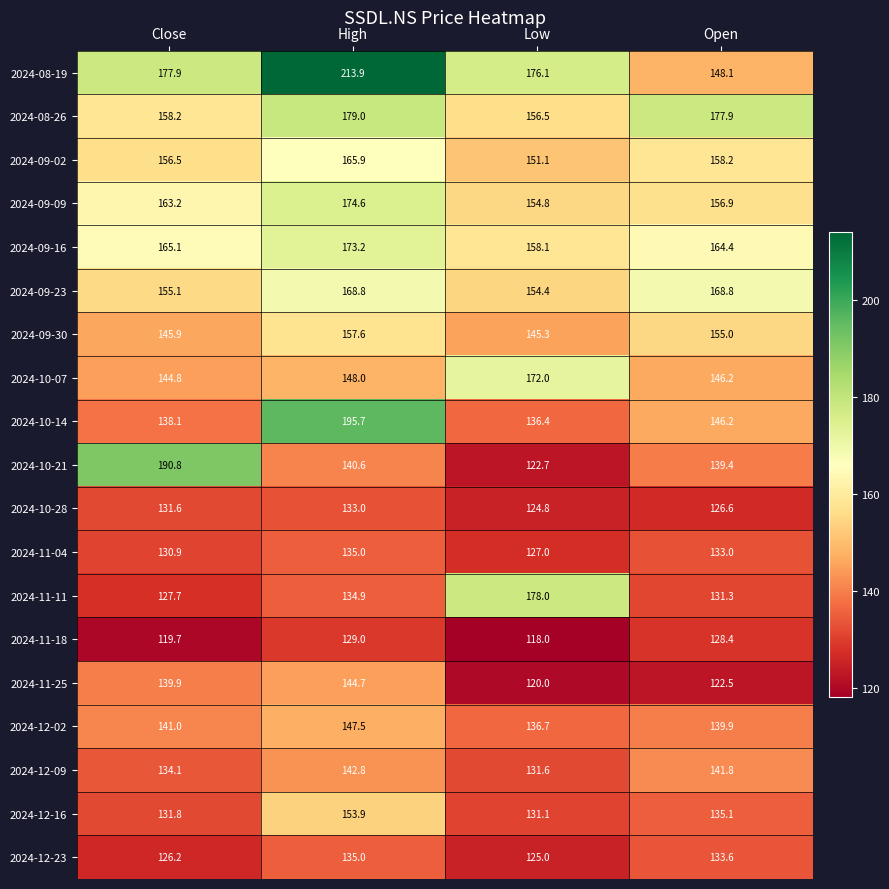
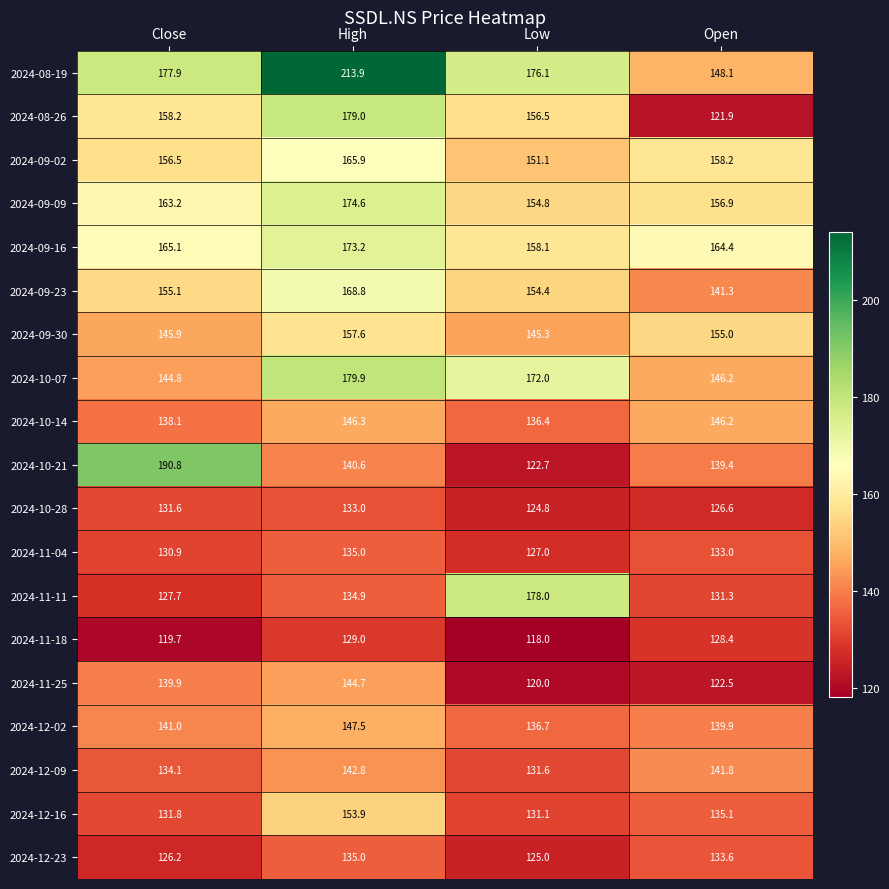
  {
    "2024-08-19": {
      "Close": 177.9,
      "High": 213.9,
      "Low": 176.1,
      "Open": 148.1
    },
    "2024-08-26": {
      "Close": 158.2,
      "High": 179.0,
      "Low": 156.5,
-     "Open": 177.9
+     "Open": 121.9
    },
    "2024-09-02": {
      "Close": 156.5,
      "High": 165.9,
      "Low": 151.1,
      "Open": 158.2
    },
    "2024-09-09": {
      "Close": 163.2,
      "High": 174.6,
      "Low": 154.8,
      "Open": 156.9
    },
    "2024-09-16": {
      "Close": 165.1,
      "High": 173.2,
      "Low": 158.1,
      "Open": 164.4
    },
    "2024-09-23": {
      "Close": 155.1,
      "High": 168.8,
      "Low": 154.4,
-     "Open": 168.8
+     "Open": 141.3
    },
    "2024-09-30": {
      "Close": 145.9,
      "High": 157.6,
      "Low": 145.3,
      "Open": 155.0
    },
    "2024-10-07": {
      "Close": 144.8,
-     "High": 148.0,
+     "High": 179.9,
      "Low": 172.0,
      "Open": 146.2
    },
    "2024-10-14": {
      "Close": 138.1,
-     "High": 195.7,
+     "High": 146.3,
      "Low": 136.4,
      "Open": 146.2
    },
    "2024-10-21": {
      "Close": 190.8,
      "High": 140.6,
      "Low": 122.7,
      "Open": 139.4
    },
    "2024-10-28": {
      "Close": 131.6,
      "High": 133.0,
      "Low": 124.8,
      "Open": 126.6
    },
    "2024-11-04": {
      "Close": 130.9,
      "High": 135.0,
      "Low": 127.0,
      "Open": 133.0
    },
    "2024-11-11": {
      "Close": 127.7,
      "High": 134.9,
      "Low": 178.0,
      "Open": 131.3
    },
    "2024-11-18": {
      "Close": 119.7,
      "High": 129.0,
      "Low": 118.0,
      "Open": 128.4
    },
    "2024-11-25": {
      "Close": 139.9,
      "High": 144.7,
      "Low": 120.0,
      "Open": 122.5
    },
    "2024-12-02": {
      "Close": 141.0,
      "High": 147.5,
      "Low": 136.7,
      "Open": 139.9
    },
    "2024-12-09": {
      "Close": 134.1,
      "High": 142.8,
      "Low": 131.6,
      "Open": 141.8
    },
    "2024-12-16": {
      "Close": 131.8,
      "High": 153.9,
      "Low": 131.1,
      "Open": 135.1
    },
    "2024-12-23": {
      "Close": 126.2,
      "High": 135.0,
      "Low": 125.0,
      "Open": 133.6
    }
  }
